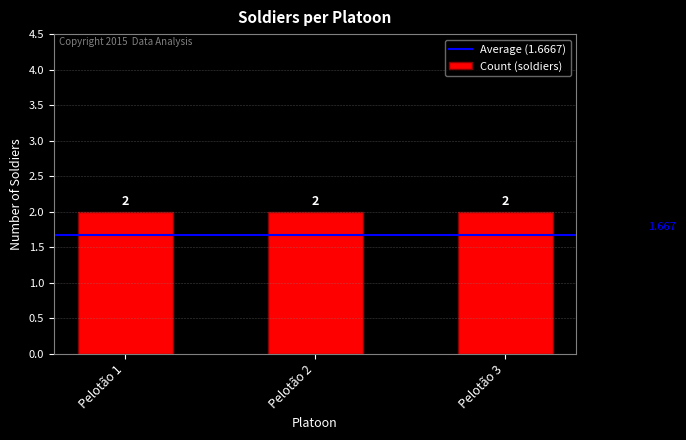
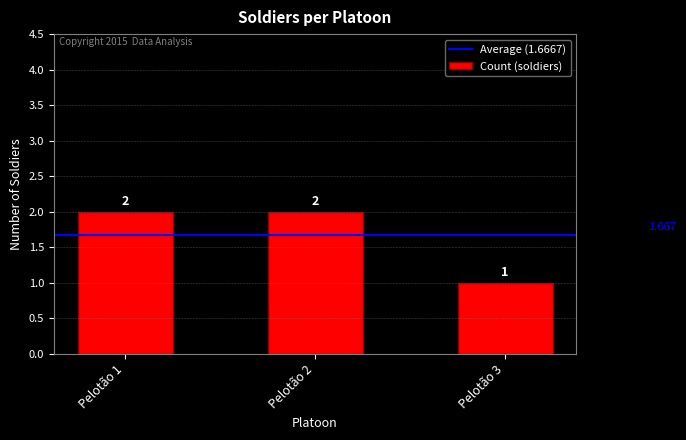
  {
    "Pelotão 1": 2,
    "Pelotão 2": 2,
-   "Pelotão 3": 2
+   "Pelotão 3": 1
  }
